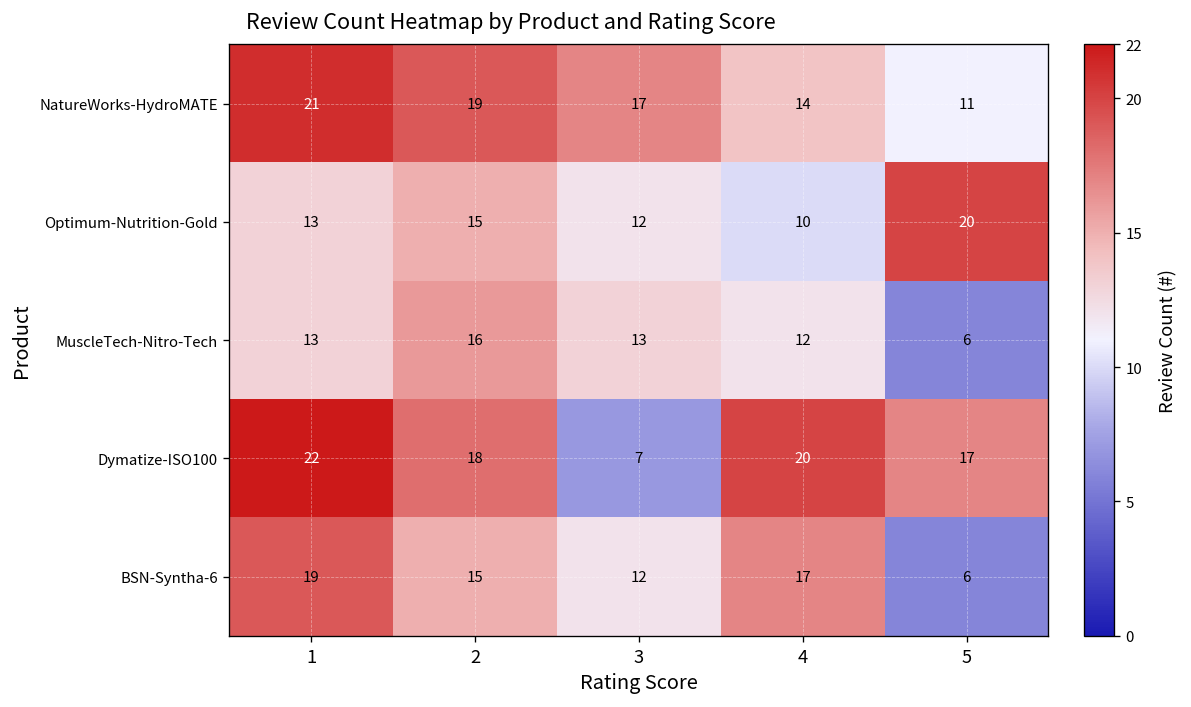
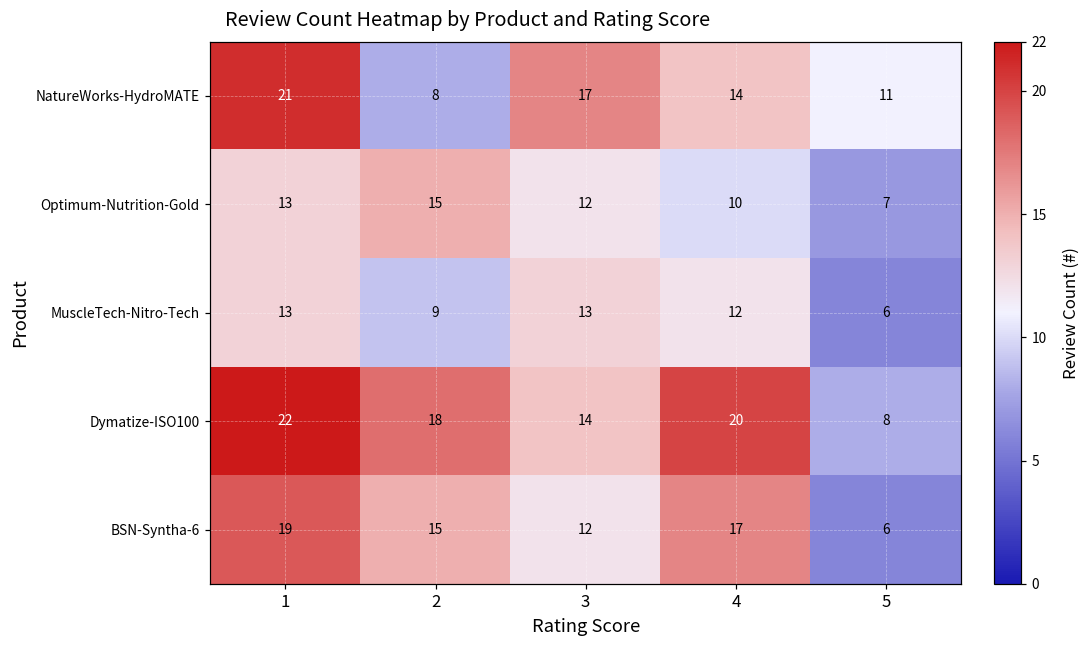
  {
    "NatureWorks-HydroMATE": {
      "1": 21,
-     "2": 19,
+     "2": 8,
      "3": 17,
      "4": 14,
      "5": 11
    },
    "Optimum-Nutrition-Gold": {
      "1": 13,
      "2": 15,
      "3": 12,
      "4": 10,
-     "5": 20
+     "5": 7
    },
    "MuscleTech-Nitro-Tech": {
      "1": 13,
-     "2": 16,
+     "2": 9,
      "3": 13,
      "4": 12,
      "5": 6
    },
    "Dymatize-ISO100": {
      "1": 22,
      "2": 18,
-     "3": 7,
+     "3": 14,
      "4": 20,
-     "5": 17
+     "5": 8
    },
    "BSN-Syntha-6": {
      "1": 19,
      "2": 15,
      "3": 12,
      "4": 17,
      "5": 6
    }
  }
